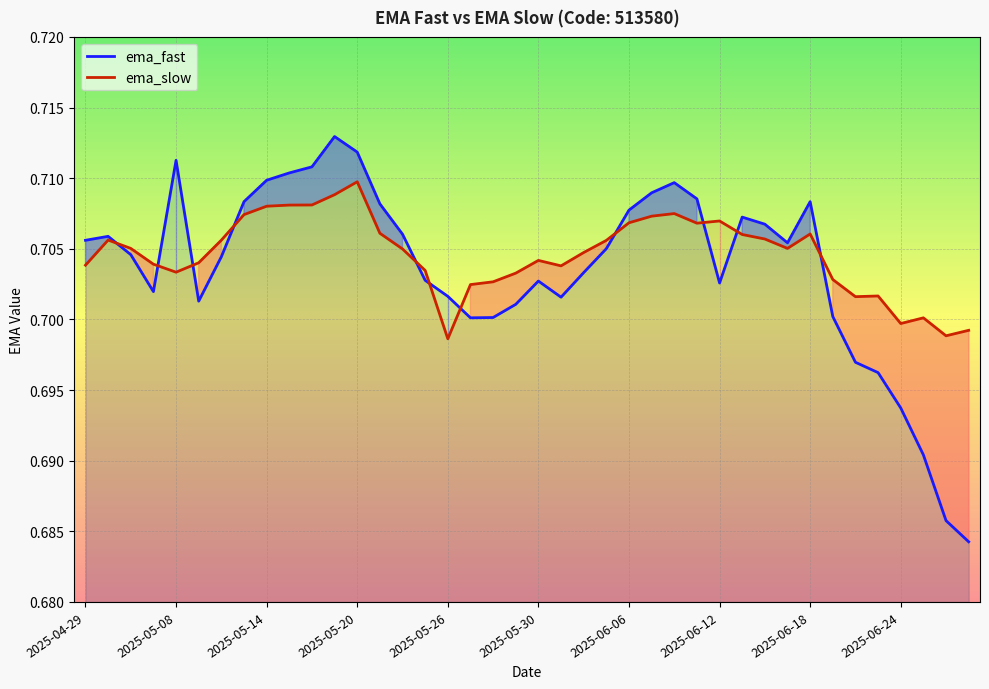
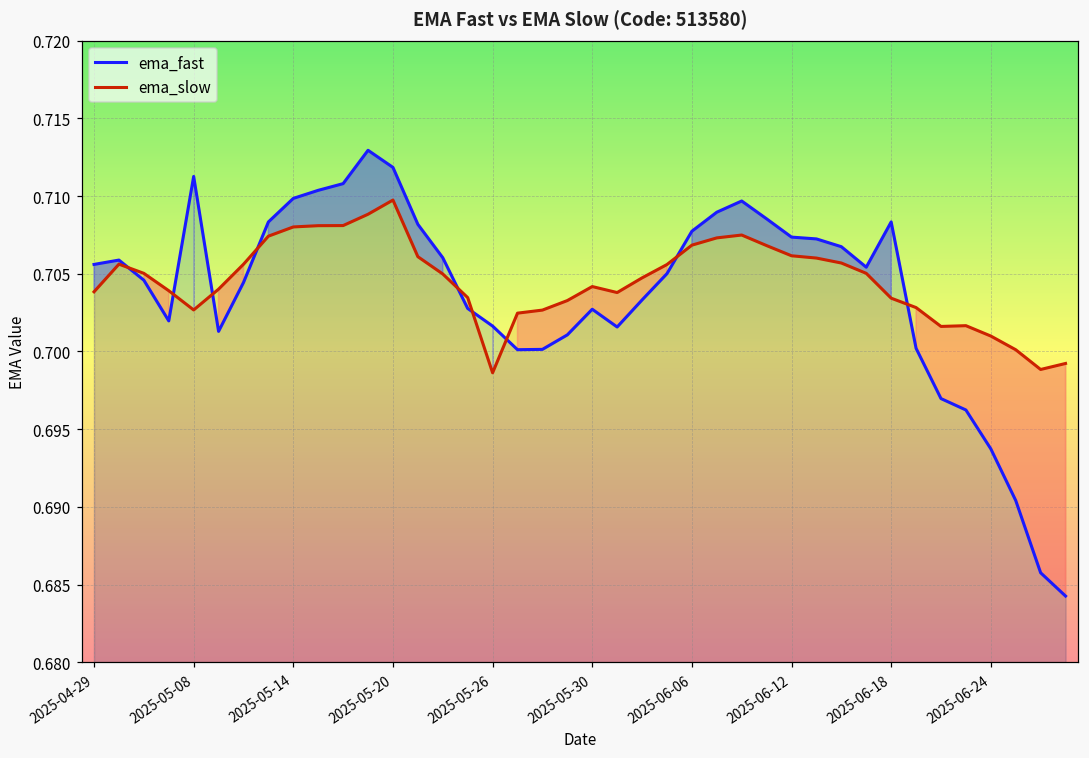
  {
    "ema_fast": {
      "2025-04-29": 0.7056,
      "2025-05-08": 0.7113,
      "2025-05-14": 0.7099,
      "2025-05-20": 0.7118,
      "2025-05-26": 0.7016,
      "2025-05-30": 0.7027,
      "2025-06-06": 0.7077,
-     "2025-06-12": 0.7026,
+     "2025-06-12": 0.7074,
      "2025-06-18": 0.7083,
      "2025-06-24": 0.6937
    },
    "ema_slow": {
      "2025-04-29": 0.7038,
-     "2025-05-08": 0.7033,
+     "2025-05-08": 0.7027,
      "2025-05-14": 0.7080,
      "2025-05-20": 0.7097,
      "2025-05-26": 0.6986,
      "2025-05-30": 0.7042,
      "2025-06-06": 0.7068,
-     "2025-06-12": 0.7070,
-     "2025-06-18": 0.7061,
-     "2025-06-24": 0.6997
+     "2025-06-12": 0.7062,
+     "2025-06-18": 0.7034,
+     "2025-06-24": 0.7010
    }
  }
